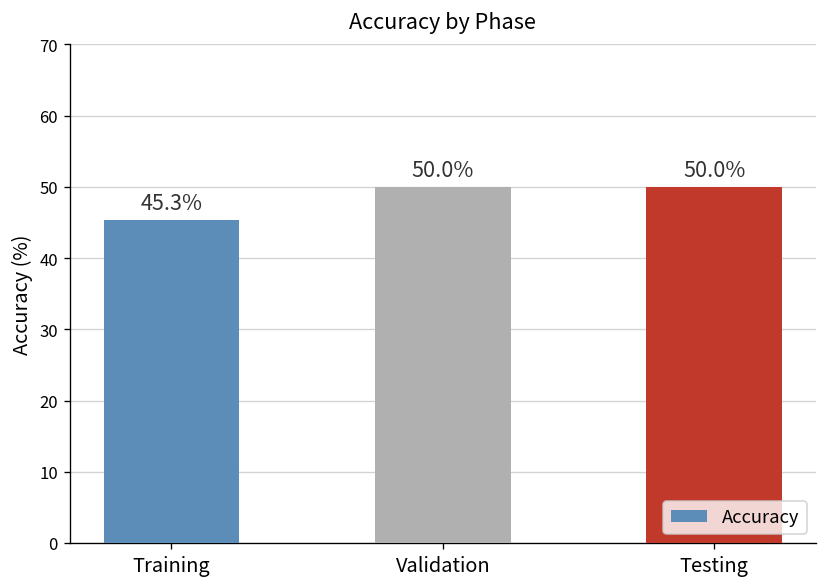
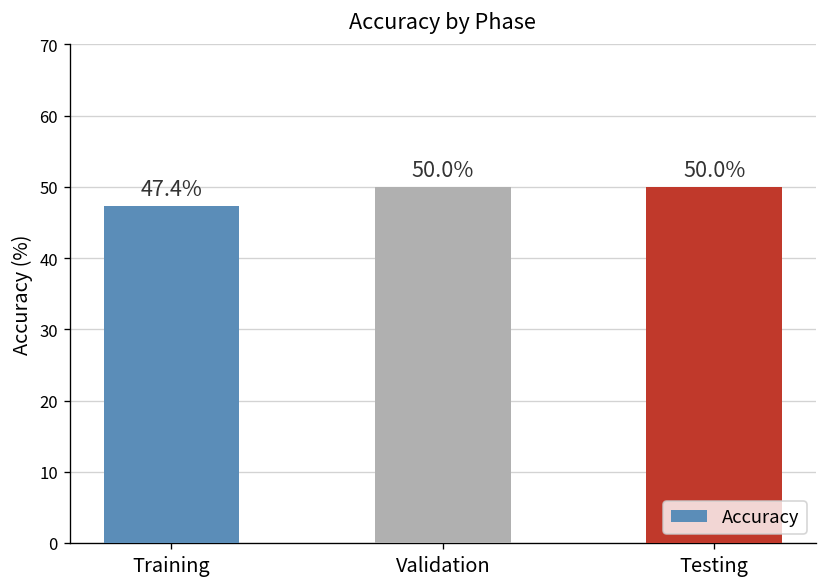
  {
-   "Training": "45.3%",
+   "Training": "47.4%",
    "Validation": "50.0%",
    "Testing": "50.0%"
  }
